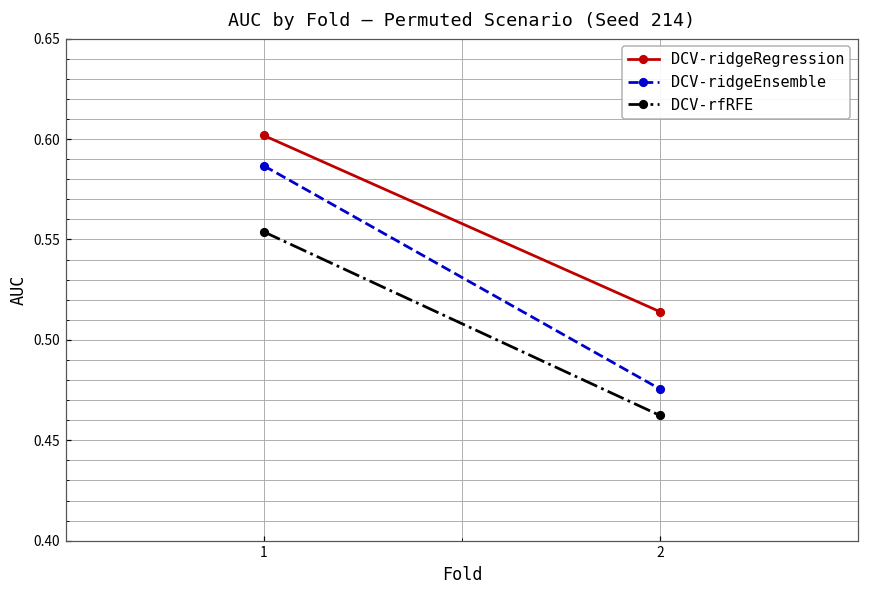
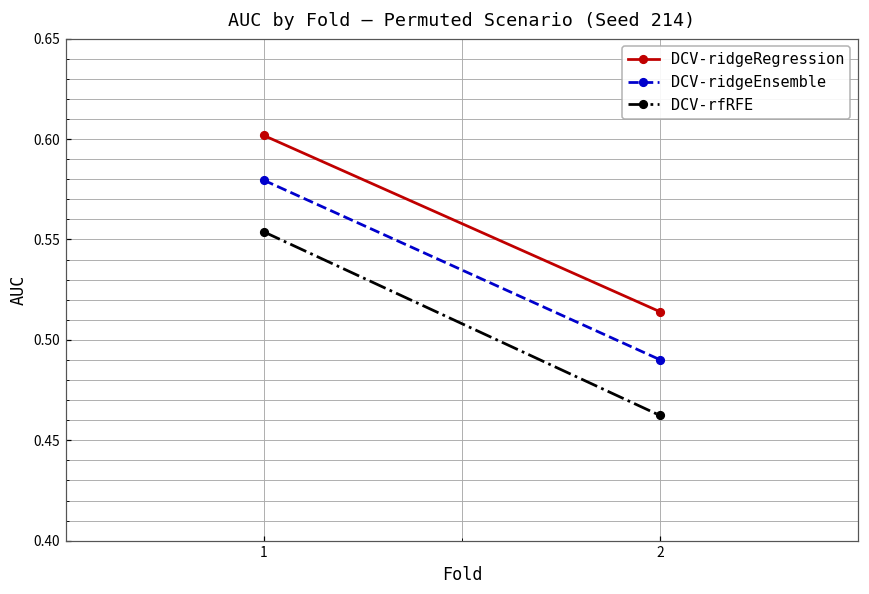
  {
    "DCV-ridgeRegression": {
      "1": 0.602,
      "2": 0.514
    },
    "DCV-ridgeEnsemble": {
-     "1": 0.587,
-     "2": 0.476
+     "1": 0.579,
+     "2": 0.490
    },
    "DCV-rfRFE": {
      "1": 0.554,
      "2": 0.462
    }
  }
